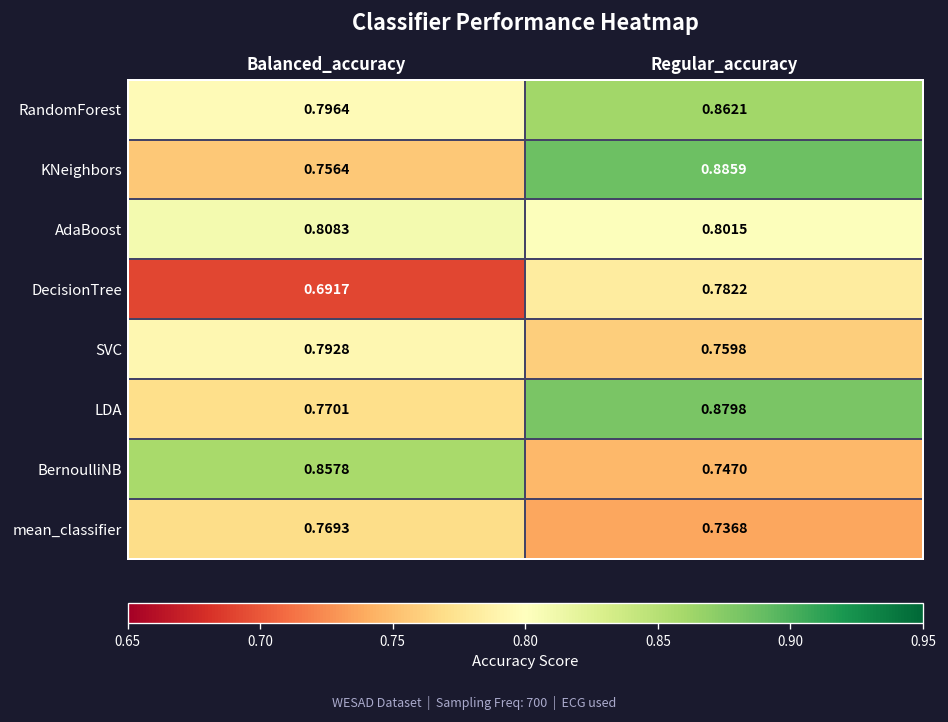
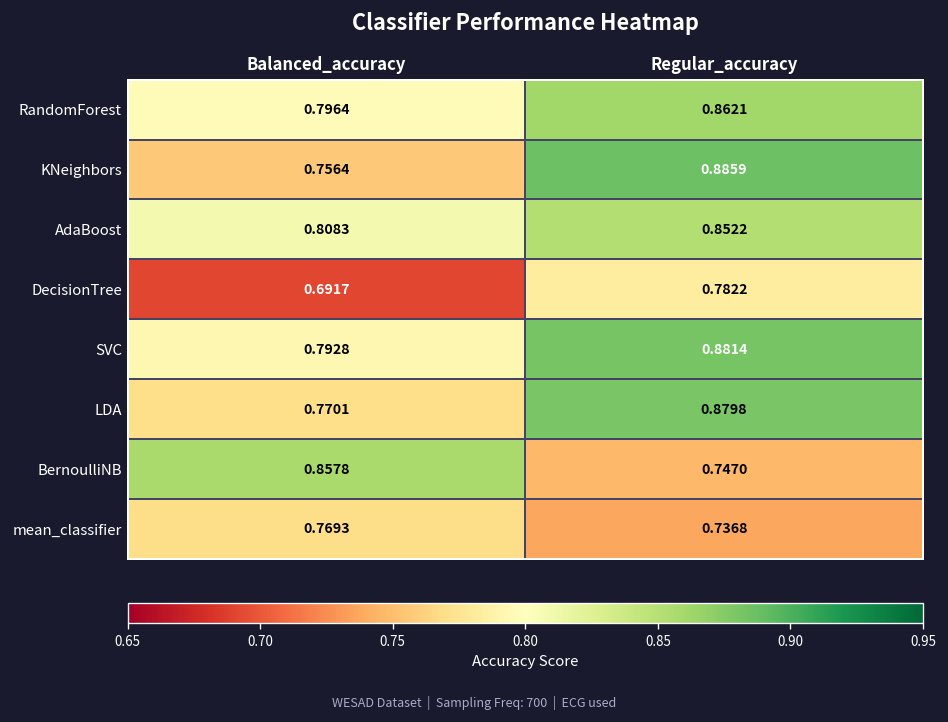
  {
    "RandomForest": {
      "Balanced_accuracy": 0.7964,
      "Regular_accuracy": 0.8621
    },
    "KNeighbors": {
      "Balanced_accuracy": 0.7564,
      "Regular_accuracy": 0.8859
    },
    "AdaBoost": {
      "Balanced_accuracy": 0.8083,
-     "Regular_accuracy": 0.8015
+     "Regular_accuracy": 0.8522
    },
    "DecisionTree": {
      "Balanced_accuracy": 0.6917,
      "Regular_accuracy": 0.7822
    },
    "SVC": {
      "Balanced_accuracy": 0.7928,
-     "Regular_accuracy": 0.7598
+     "Regular_accuracy": 0.8814
    },
    "LDA": {
      "Balanced_accuracy": 0.7701,
      "Regular_accuracy": 0.8798
    },
    "BernoulliNB": {
      "Balanced_accuracy": 0.8578,
      "Regular_accuracy": 0.7470
    },
    "mean_classifier": {
      "Balanced_accuracy": 0.7693,
      "Regular_accuracy": 0.7368
    }
  }
